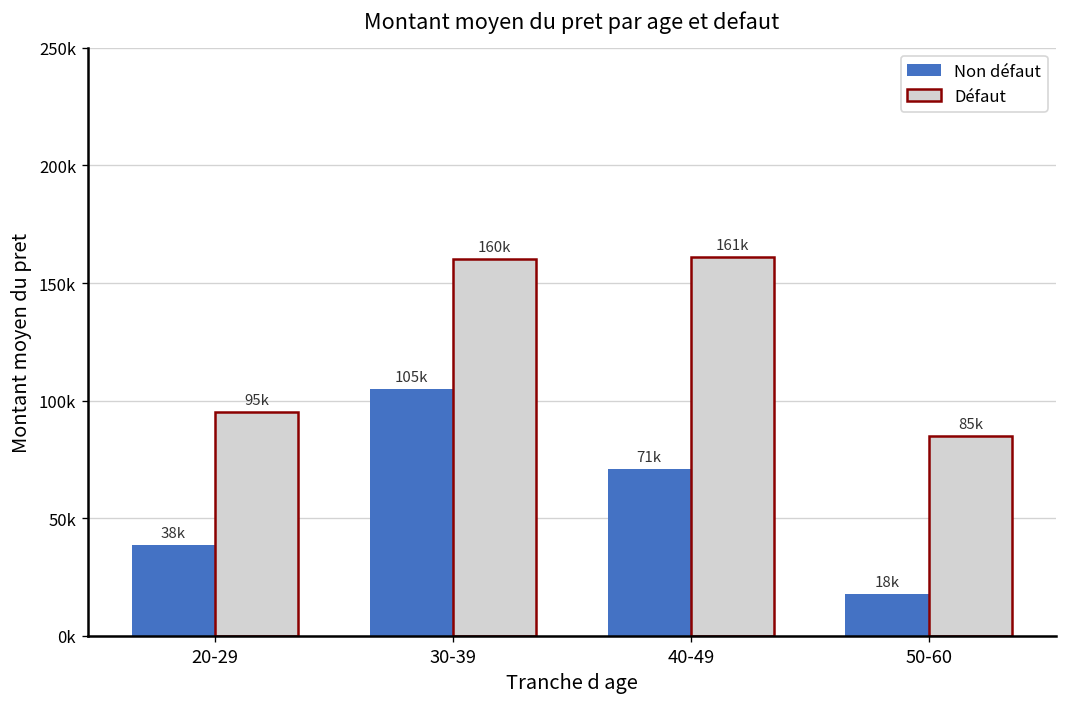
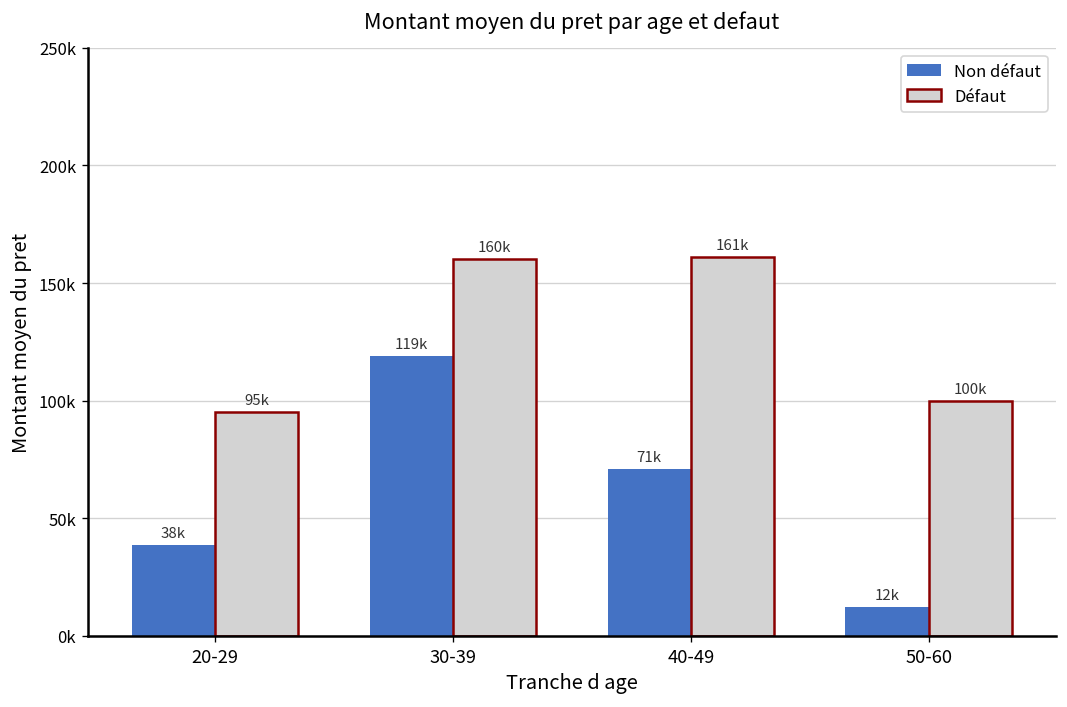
  {
    "Non défaut": {
      "20-29": "38k",
-     "30-39": "105k",
+     "30-39": "119k",
      "40-49": "71k",
-     "50-60": "18k"
+     "50-60": "12k"
    },
    "Défaut": {
      "20-29": "95k",
      "30-39": "160k",
      "40-49": "161k",
-     "50-60": "85k"
+     "50-60": "100k"
    }
  }
